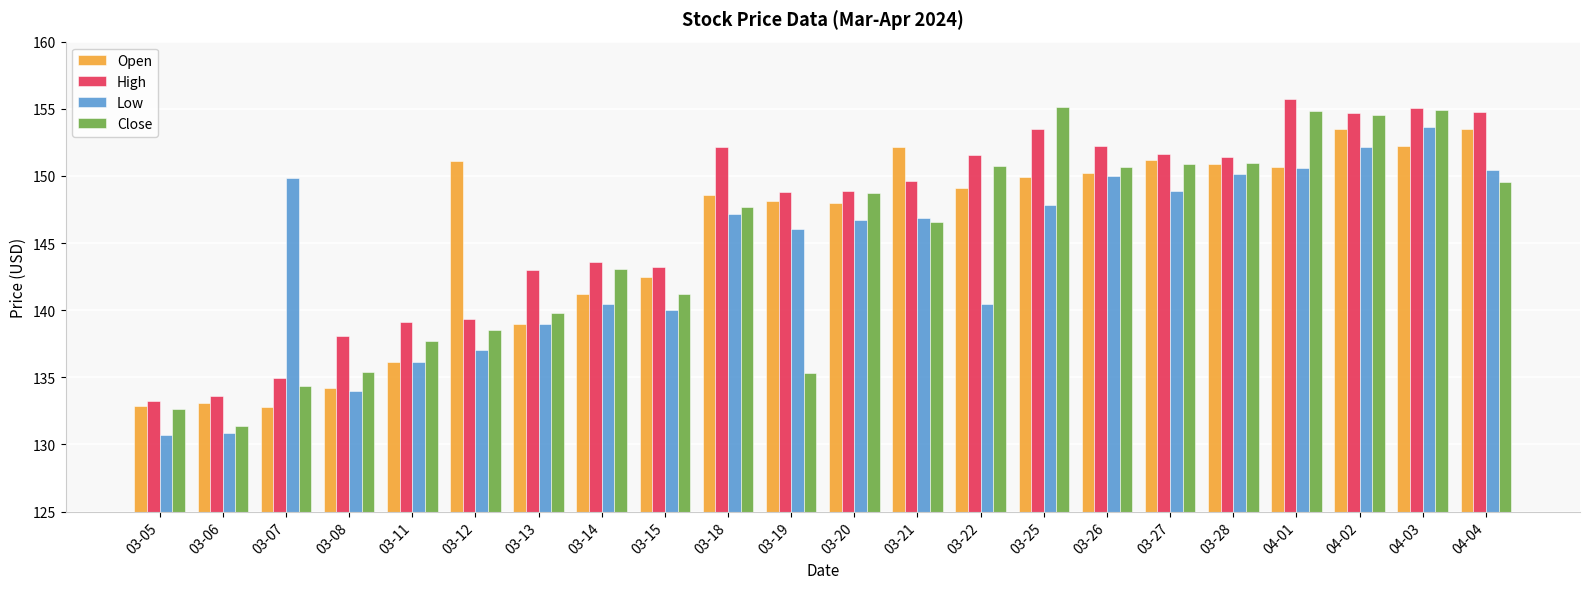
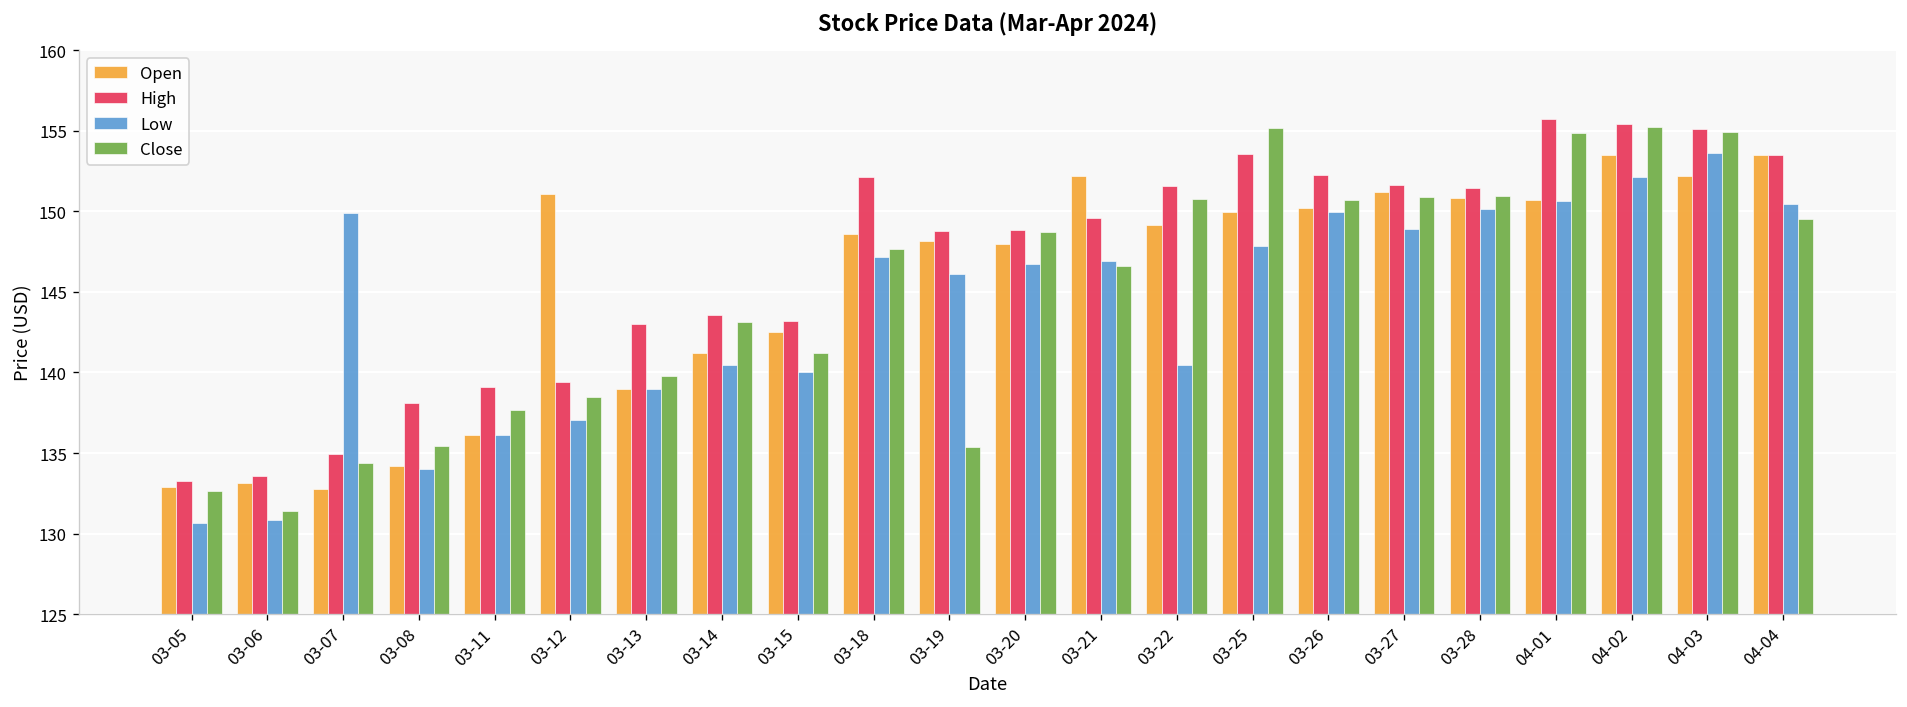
  {
    "Open": {
      "03-05": 132.9,
      "03-06": 133.1,
      "03-07": 132.8,
      "03-08": 134.2,
      "03-11": 136.1,
      "03-12": 151.1,
      "03-13": 139.0,
      "03-14": 141.2,
      "03-15": 142.5,
      "03-18": 148.6,
      "03-19": 148.2,
      "03-20": 148.0,
      "03-21": 152.2,
      "03-22": 149.1,
      "03-25": 149.9,
      "03-26": 150.2,
      "03-27": 151.2,
      "03-28": 150.9,
      "04-01": 150.7,
      "04-02": 153.5,
      "04-03": 152.2,
      "04-04": 153.5
    },
    "High": {
      "03-05": 133.2,
      "03-06": 133.6,
      "03-07": 134.9,
      "03-08": 138.1,
      "03-11": 139.1,
      "03-12": 139.4,
      "03-13": 143.0,
      "03-14": 143.6,
      "03-15": 143.2,
      "03-18": 152.2,
      "03-19": 148.8,
      "03-20": 148.9,
      "03-21": 149.6,
      "03-22": 151.6,
      "03-25": 153.5,
      "03-26": 152.3,
      "03-27": 151.6,
      "03-28": 151.4,
      "04-01": 155.7,
-     "04-02": 154.7,
+     "04-02": 155.4,
      "04-03": 155.1,
-     "04-04": 154.8
+     "04-04": 153.5
    },
    "Low": {
      "03-05": 130.7,
      "03-06": 130.9,
      "03-07": 149.9,
      "03-08": 134.0,
      "03-11": 136.1,
      "03-12": 137.0,
      "03-13": 139.0,
      "03-14": 140.5,
      "03-15": 140.0,
      "03-18": 147.2,
      "03-19": 146.1,
      "03-20": 146.7,
      "03-21": 146.9,
      "03-22": 140.5,
      "03-25": 147.8,
      "03-26": 150.0,
      "03-27": 148.9,
      "03-28": 150.2,
      "04-01": 150.6,
      "04-02": 152.2,
      "04-03": 153.6,
      "04-04": 150.5
    },
    "Close": {
      "03-05": 132.7,
      "03-06": 131.4,
      "03-07": 134.4,
      "03-08": 135.4,
      "03-11": 137.7,
      "03-12": 138.5,
      "03-13": 139.8,
      "03-14": 143.1,
      "03-15": 141.2,
      "03-18": 147.7,
      "03-19": 135.4,
      "03-20": 148.7,
      "03-21": 146.6,
      "03-22": 150.8,
      "03-25": 155.1,
      "03-26": 150.7,
      "03-27": 150.9,
      "03-28": 150.9,
      "04-01": 154.9,
-     "04-02": 154.6,
+     "04-02": 155.2,
      "04-03": 154.9,
      "04-04": 149.5
    }
  }
